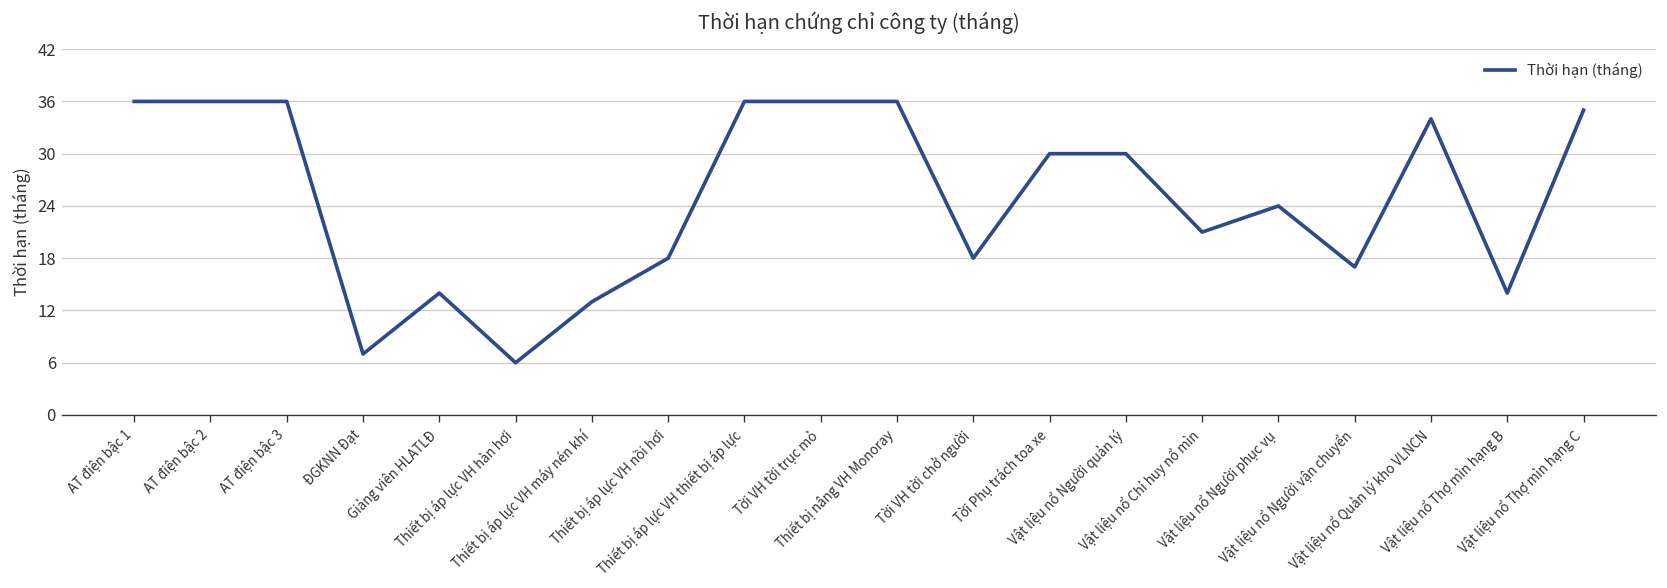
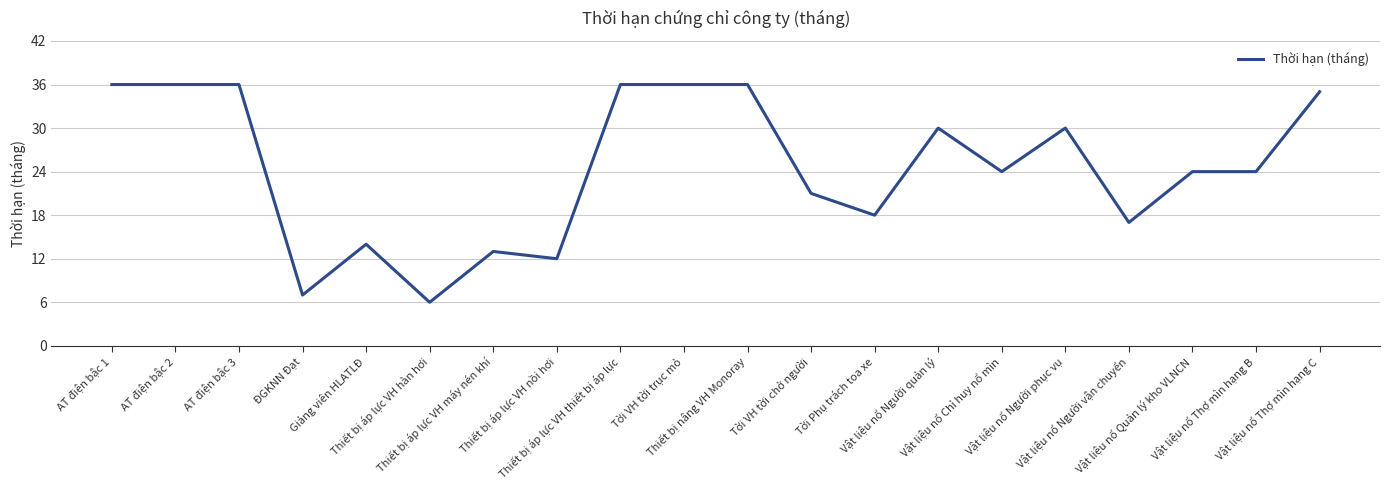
  {
    "AT điện bậc 1": 36,
    "AT điện bậc 2": 36,
    "AT điện bậc 3": 36,
    "ĐGKNN Đạt": 7,
    "Giảng viên HLATLĐ": 14,
    "Thiết bị áp lực VH hàn hơi": 6,
    "Thiết bị áp lực VH máy nén khí": 13,
-   "Thiết bị áp lực VH nồi hơi": 18,
+   "Thiết bị áp lực VH nồi hơi": 12,
    "Thiết bị áp lực VH thiết bị áp lực": 36,
    "Tời VH tời trục mỏ": 36,
    "Thiết bị nâng VH Monoray": 36,
-   "Tời VH tời chở người": 18,
-   "Tời Phụ trách toa xe": 30,
+   "Tời VH tời chở người": 21,
+   "Tời Phụ trách toa xe": 18,
    "Vật liệu nổ Người quản lý": 30,
-   "Vật liệu nổ Chỉ huy nổ mìn": 21,
-   "Vật liệu nổ Người phục vụ": 24,
+   "Vật liệu nổ Chỉ huy nổ mìn": 24,
+   "Vật liệu nổ Người phục vụ": 30,
    "Vật liệu nổ Người vận chuyển": 17,
-   "Vật liệu nổ Quản lý kho VLNCN": 34,
-   "Vật liệu nổ Thợ mìn hạng B": 14,
+   "Vật liệu nổ Quản lý kho VLNCN": 24,
+   "Vật liệu nổ Thợ mìn hạng B": 24,
    "Vật liệu nổ Thợ mìn hạng C": 35
  }
